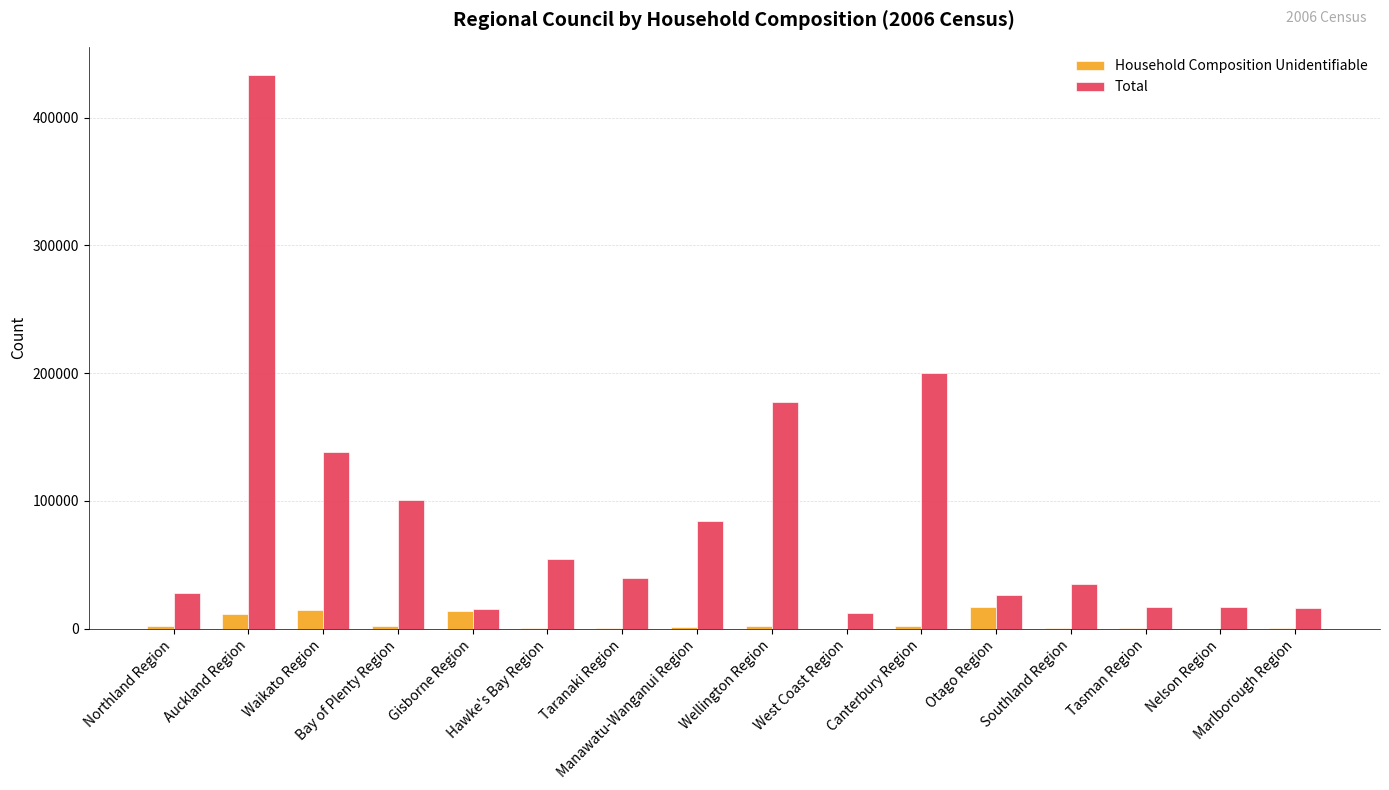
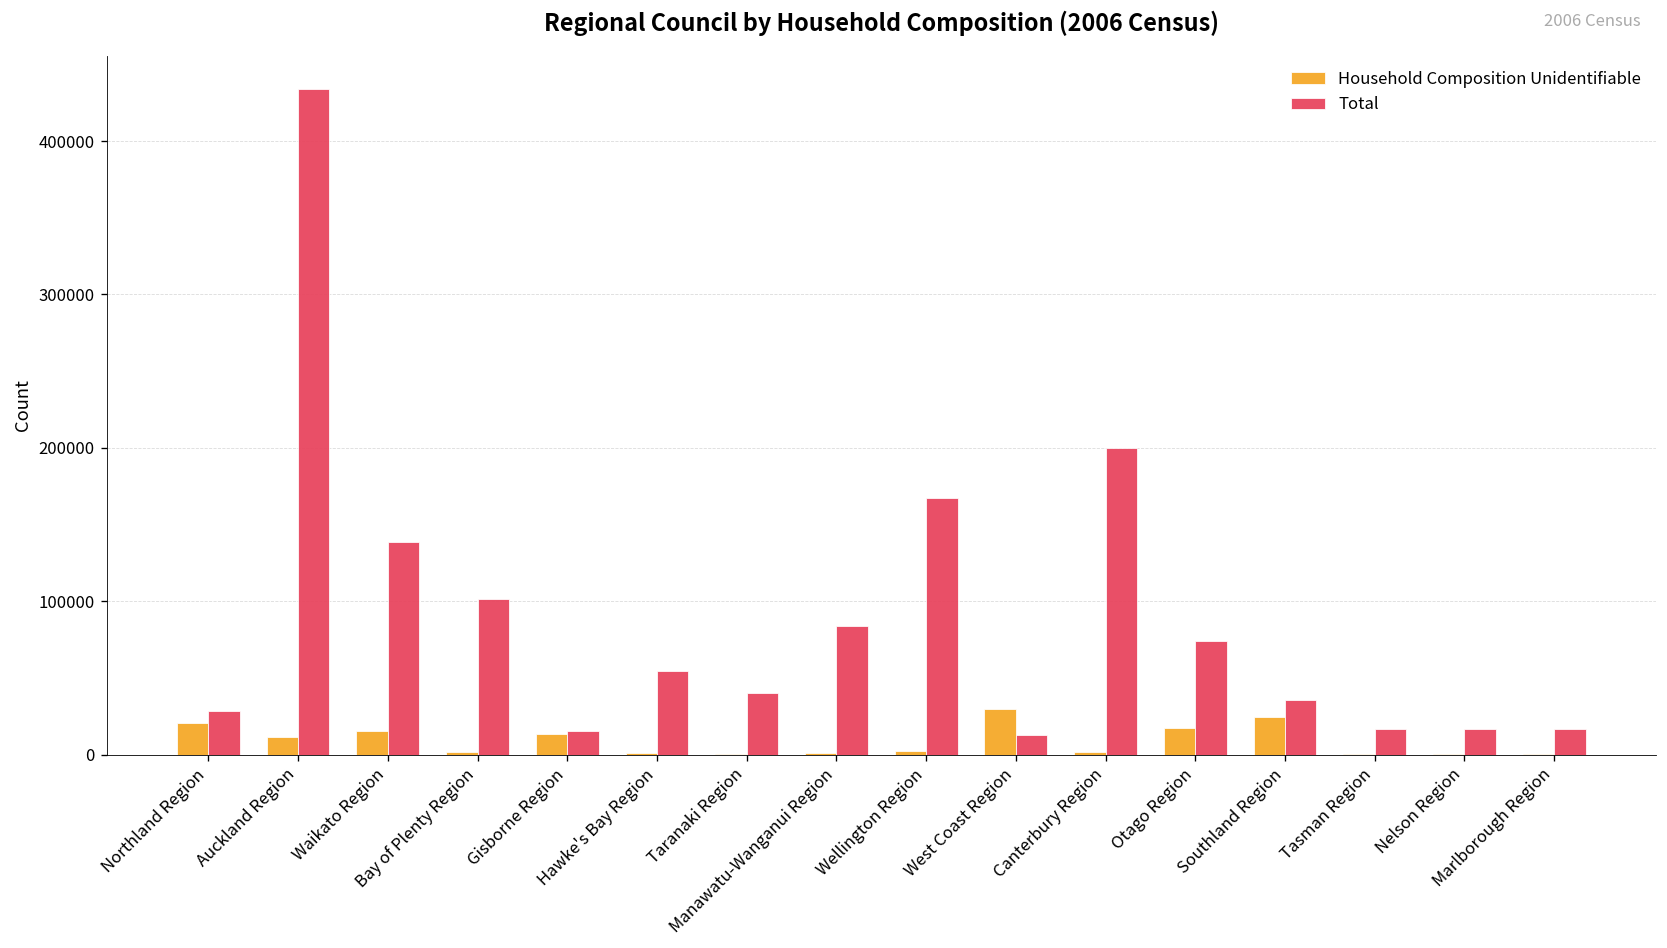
  {
    "Household Composition Unidentifiable": {
-     "Northland Region": 2000,
+     "Northland Region": 21000,
      "Auckland Region": 12000,
      "Waikato Region": 15000,
      "Gisborne Region": 14000,
      "Wellington Region": 3000,
-     "West Coast Region": 0,
+     "West Coast Region": 30000,
      "Otago Region": 17000,
-     "Southland Region": 0
+     "Southland Region": 24000
    },
    "Total": {
      "Northland Region": 28000,
      "Auckland Region": 434000,
      "Waikato Region": 138000,
      "Bay of Plenty Region": 101000,
      "Gisborne Region": 15000,
      "Hawke's Bay Region": 55000,
      "Taranaki Region": 40000,
      "Manawatu-Wanganui Region": 84000,
-     "Wellington Region": 178000,
+     "Wellington Region": 167000,
      "West Coast Region": 12000,
      "Canterbury Region": 200000,
-     "Otago Region": 26000,
+     "Otago Region": 74000,
      "Southland Region": 35000,
      "Tasman Region": 17000,
      "Nelson Region": 17000,
      "Marlborough Region": 16000
    }
  }
